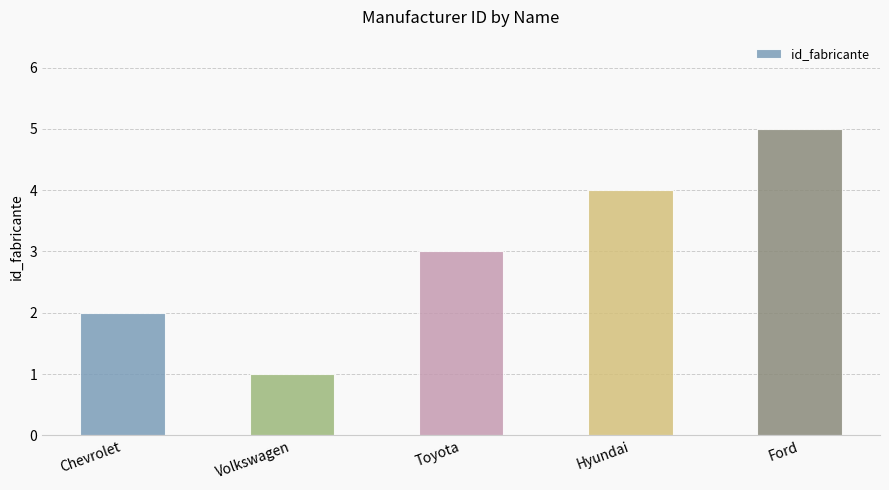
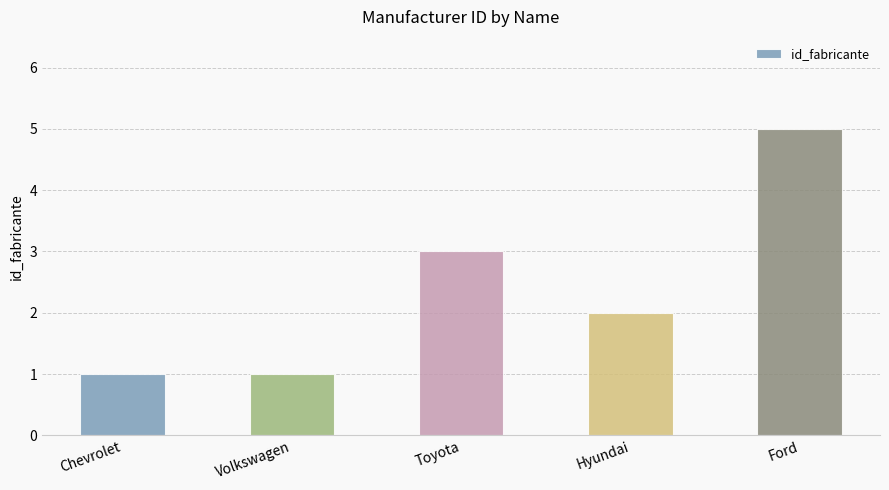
  {
-   "Chevrolet": 2,
+   "Chevrolet": 1,
    "Volkswagen": 1,
    "Toyota": 3,
-   "Hyundai": 4,
+   "Hyundai": 2,
    "Ford": 5
  }
